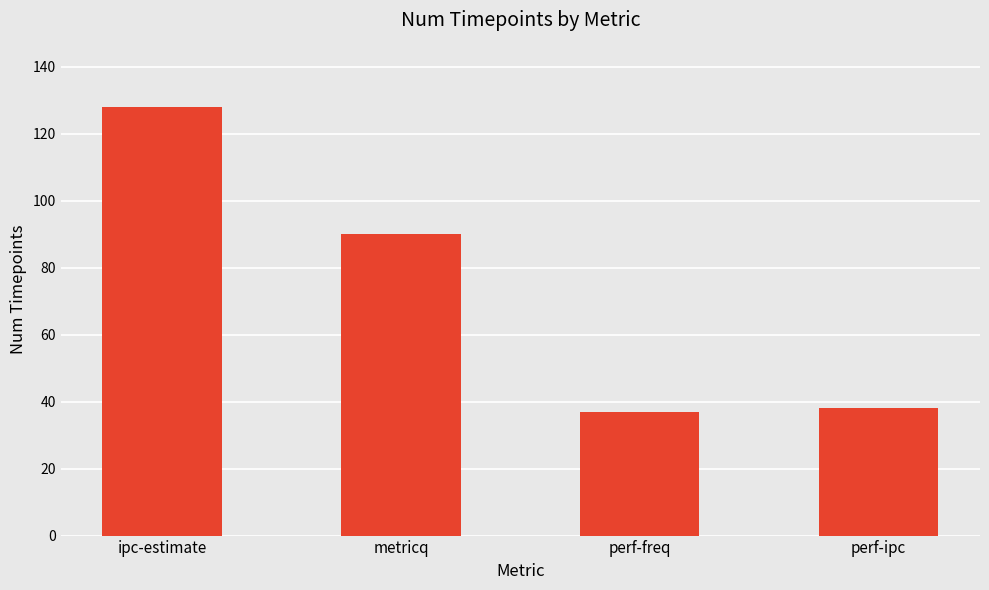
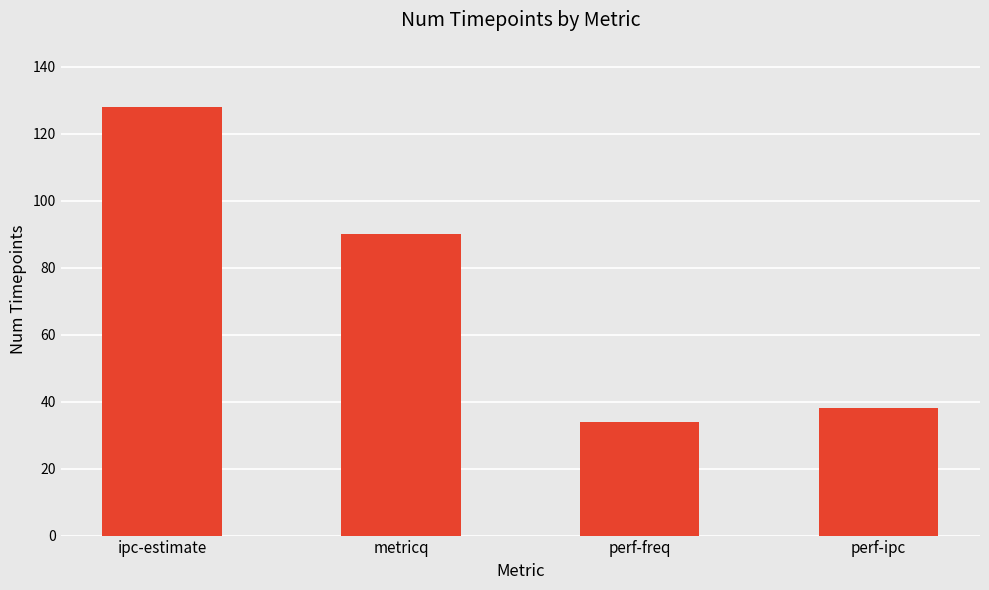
  {
    "ipc-estimate": 128,
    "metricq": 90,
-   "perf-freq": 37,
+   "perf-freq": 34,
    "perf-ipc": 38
  }
